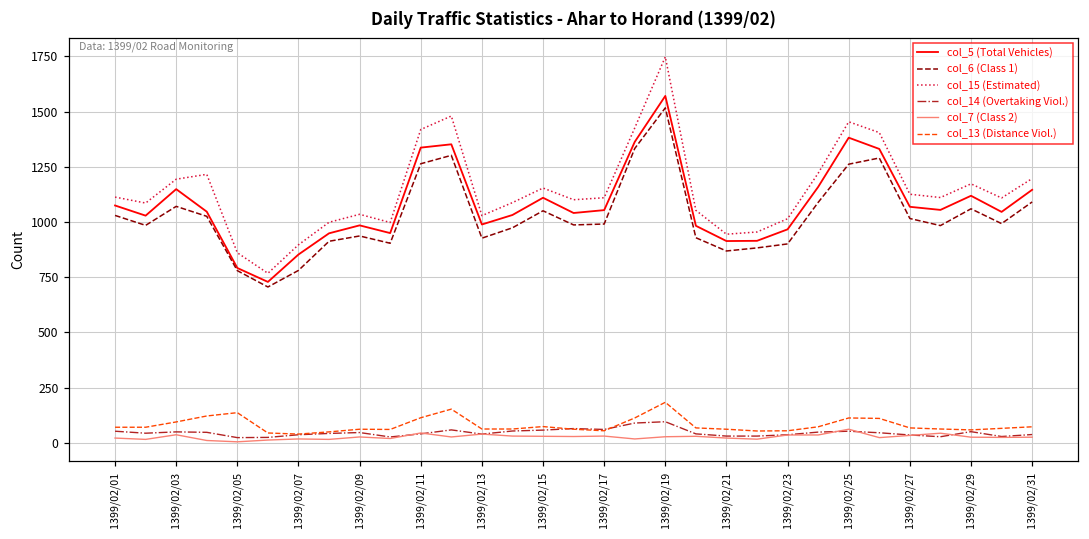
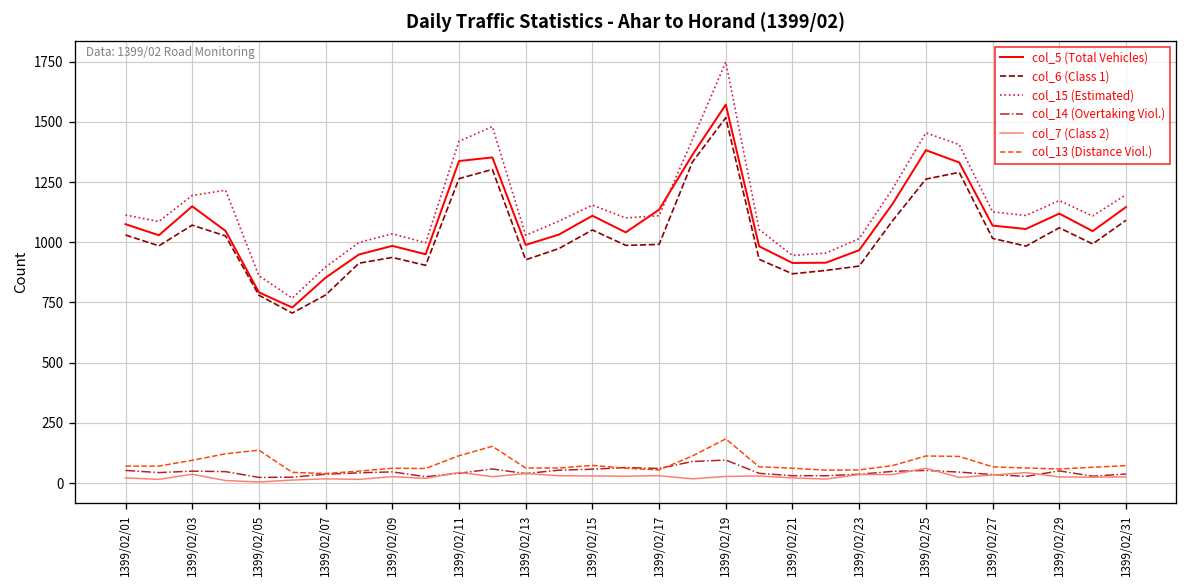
  {
    "col_5 (Total Vehicles)": {
      "1399/02/01": 1080,
      "1399/02/03": 1150,
      "1399/02/07": 850,
      "1399/02/09": 990,
      "1399/02/11": 1340,
      "1399/02/13": 990,
      "1399/02/15": 1110,
-     "1399/02/17": 1050,
+     "1399/02/17": 1140,
      "1399/02/19": 1570,
      "1399/02/21": 910,
      "1399/02/23": 970,
      "1399/02/25": 1380,
      "1399/02/27": 1070,
      "1399/02/29": 1120,
      "1399/02/31": 1150
    },
    "col_6 (Class 1)": {
      "1399/02/01": 1030,
      "1399/02/03": 1070,
      "1399/02/07": 780,
      "1399/02/09": 940,
      "1399/02/11": 1260,
      "1399/02/13": 930,
      "1399/02/15": 1050,
      "1399/02/17": 990,
      "1399/02/19": 1520,
      "1399/02/21": 870,
      "1399/02/23": 900,
      "1399/02/25": 1260,
      "1399/02/27": 1020,
      "1399/02/29": 1060,
      "1399/02/31": 1090
    },
    "col_7 (Class 2)": {
      "1399/02/01": 20,
      "1399/02/03": 40,
      "1399/02/05": 10,
      "1399/02/07": 20,
      "1399/02/09": 30,
      "1399/02/15": 30,
      "1399/02/17": 30,
      "1399/02/19": 30,
      "1399/02/29": 30
    },
    "col_13 (Distance Viol.)": {
      "1399/02/01": 70,
      "1399/02/03": 100,
      "1399/02/05": 140,
      "1399/02/09": 60,
      "1399/02/11": 110,
      "1399/02/13": 60,
      "1399/02/15": 70,
      "1399/02/19": 180,
      "1399/02/21": 60,
      "1399/02/23": 60,
      "1399/02/25": 110,
      "1399/02/27": 70,
      "1399/02/31": 70
    }
  }
